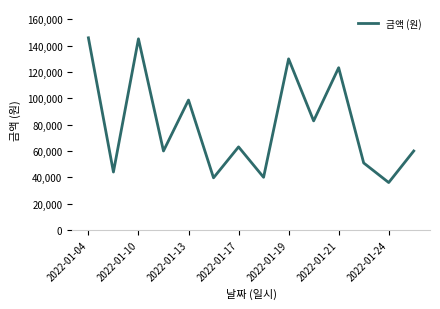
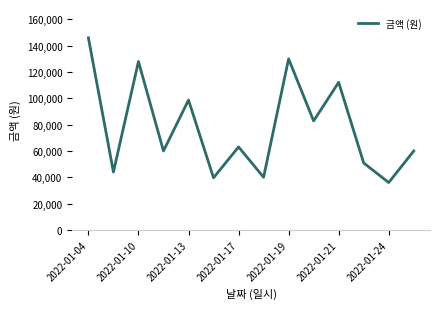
  {
    "2022-01-04": "146,000",
-   "2022-01-10": "145,000",
+   "2022-01-10": "128,000",
    "2022-01-13": "99,000",
    "2022-01-17": "63,000",
-   "2022-01-21": "123,000"
+   "2022-01-21": "112,000"
  }
